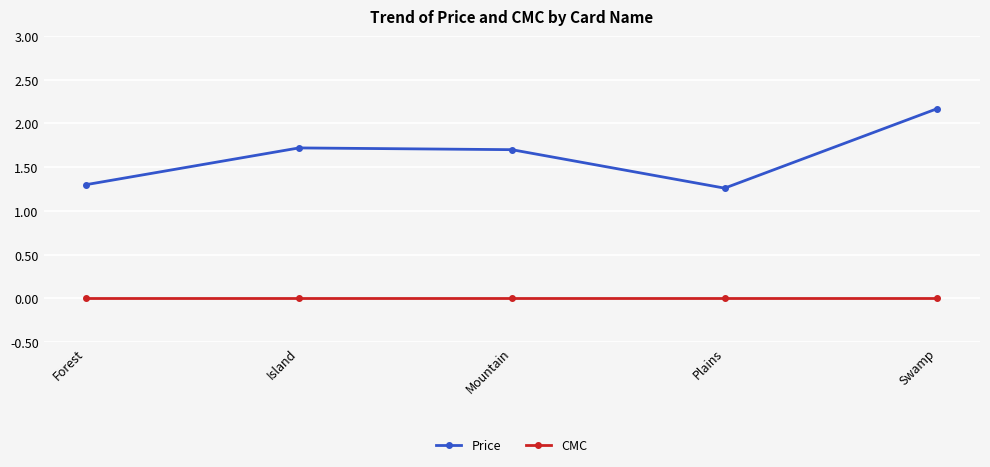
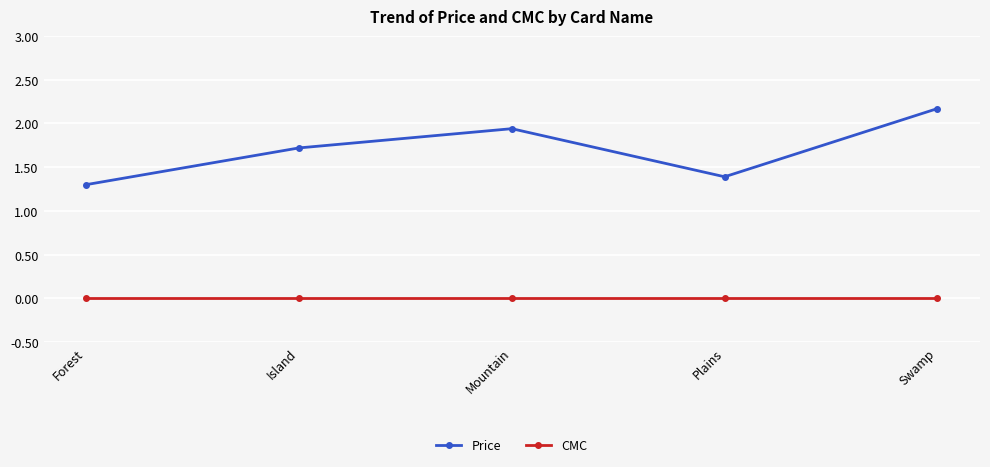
  {
    "Price": {
      "Forest": 1.3,
      "Island": 1.7,
-     "Mountain": 1.7,
-     "Plains": 1.3,
+     "Mountain": 1.9,
+     "Plains": 1.4,
      "Swamp": 2.2
    },
    "CMC": {
      "Forest": 0.0,
      "Island": 0.0,
      "Mountain": 0.0,
      "Plains": 0.0,
      "Swamp": 0.0
    }
  }
